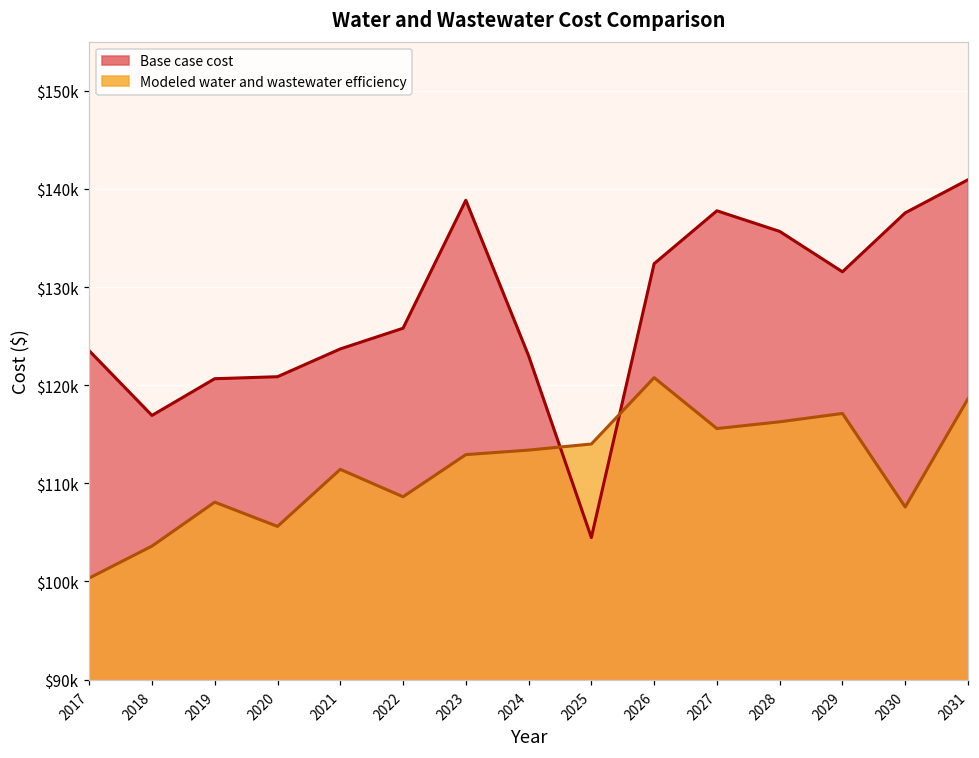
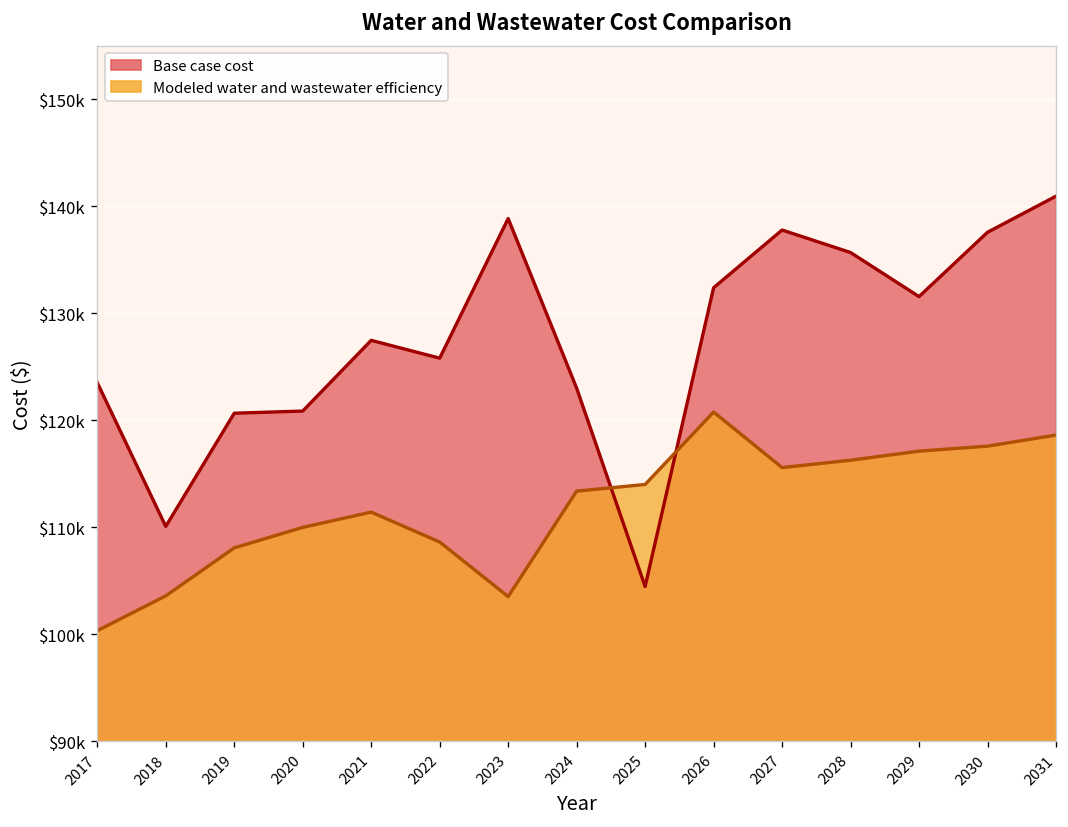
  {
    "Base case cost": {
      "2017": "$124000",
-     "2018": "$117000",
+     "2018": "$110000",
      "2019": "$121000",
      "2020": "$121000",
-     "2021": "$124000",
+     "2021": "$127000",
      "2022": "$126000",
      "2023": "$139000",
      "2024": "$123000",
      "2025": "$104000",
      "2026": "$132000",
      "2027": "$138000",
      "2028": "$136000",
      "2029": "$132000",
      "2030": "$138000",
      "2031": "$141000"
    },
    "Modeled water and wastewater efficiency": {
      "2017": "$100000",
      "2018": "$104000",
      "2019": "$108000",
-     "2020": "$106000",
+     "2020": "$110000",
      "2021": "$111000",
      "2022": "$109000",
-     "2023": "$113000",
+     "2023": "$104000",
      "2024": "$113000",
      "2025": "$114000",
      "2026": "$121000",
      "2027": "$116000",
      "2028": "$116000",
      "2029": "$117000",
-     "2030": "$108000",
+     "2030": "$118000",
      "2031": "$119000"
    }
  }
